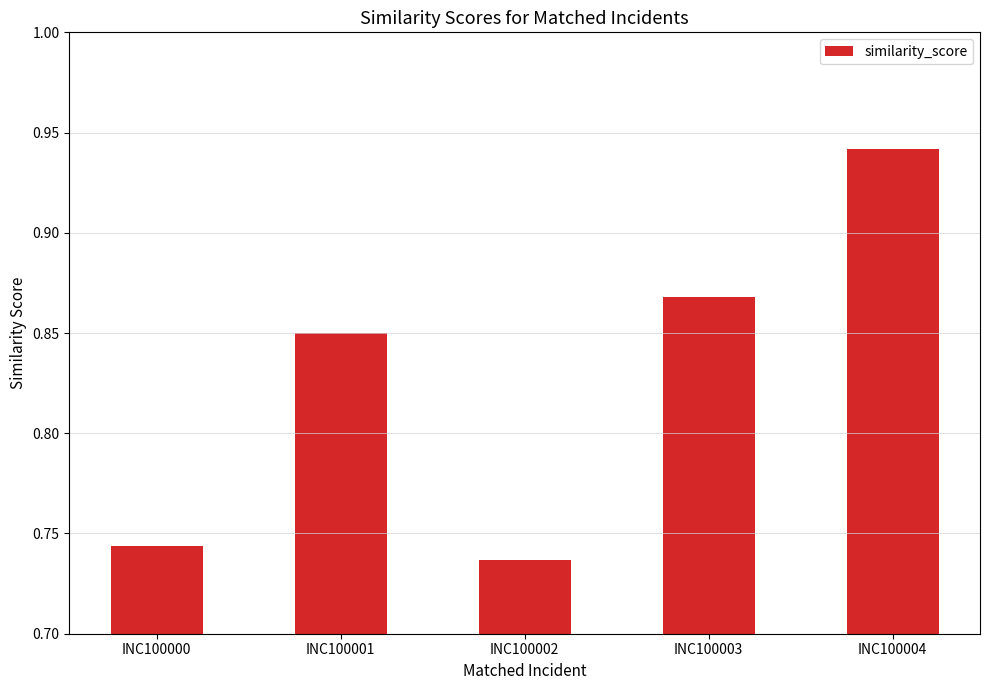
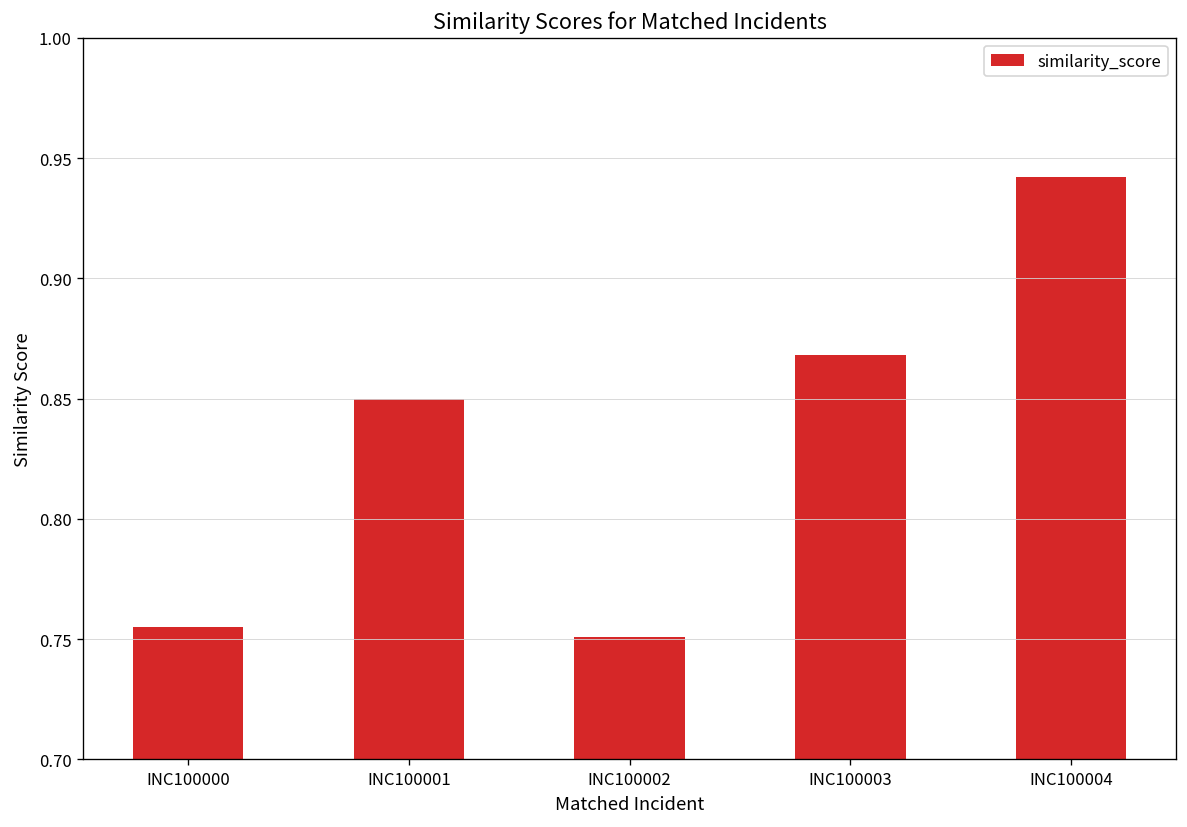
  {
-   "INC100000": 0.744,
+   "INC100000": 0.755,
    "INC100001": 0.850,
-   "INC100002": 0.737,
+   "INC100002": 0.751,
    "INC100003": 0.868,
    "INC100004": 0.942
  }
